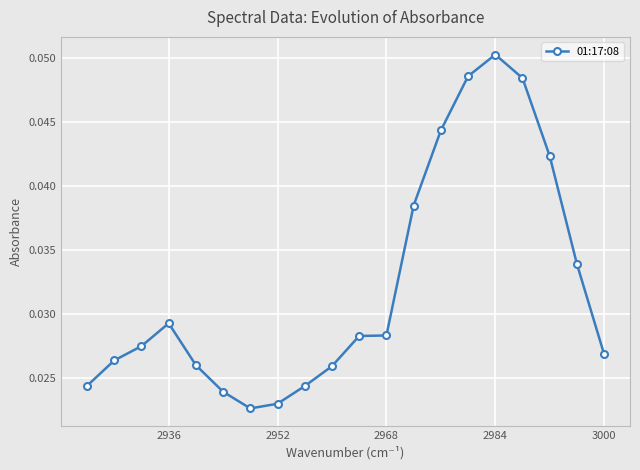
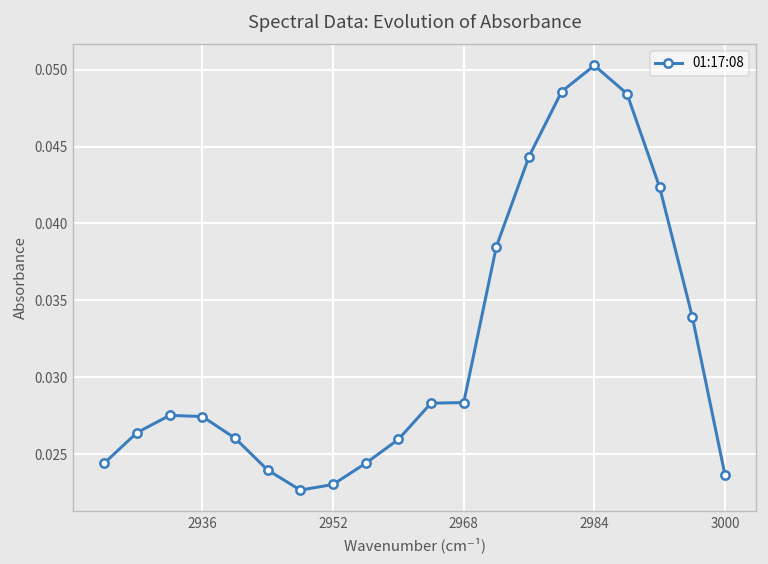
  {
-   "2936": 0.0293,
+   "2936": 0.0274,
    "2952": 0.0230,
    "2968": 0.0284,
    "2984": 0.0503,
-   "3000": 0.0269
+   "3000": 0.0237
  }
